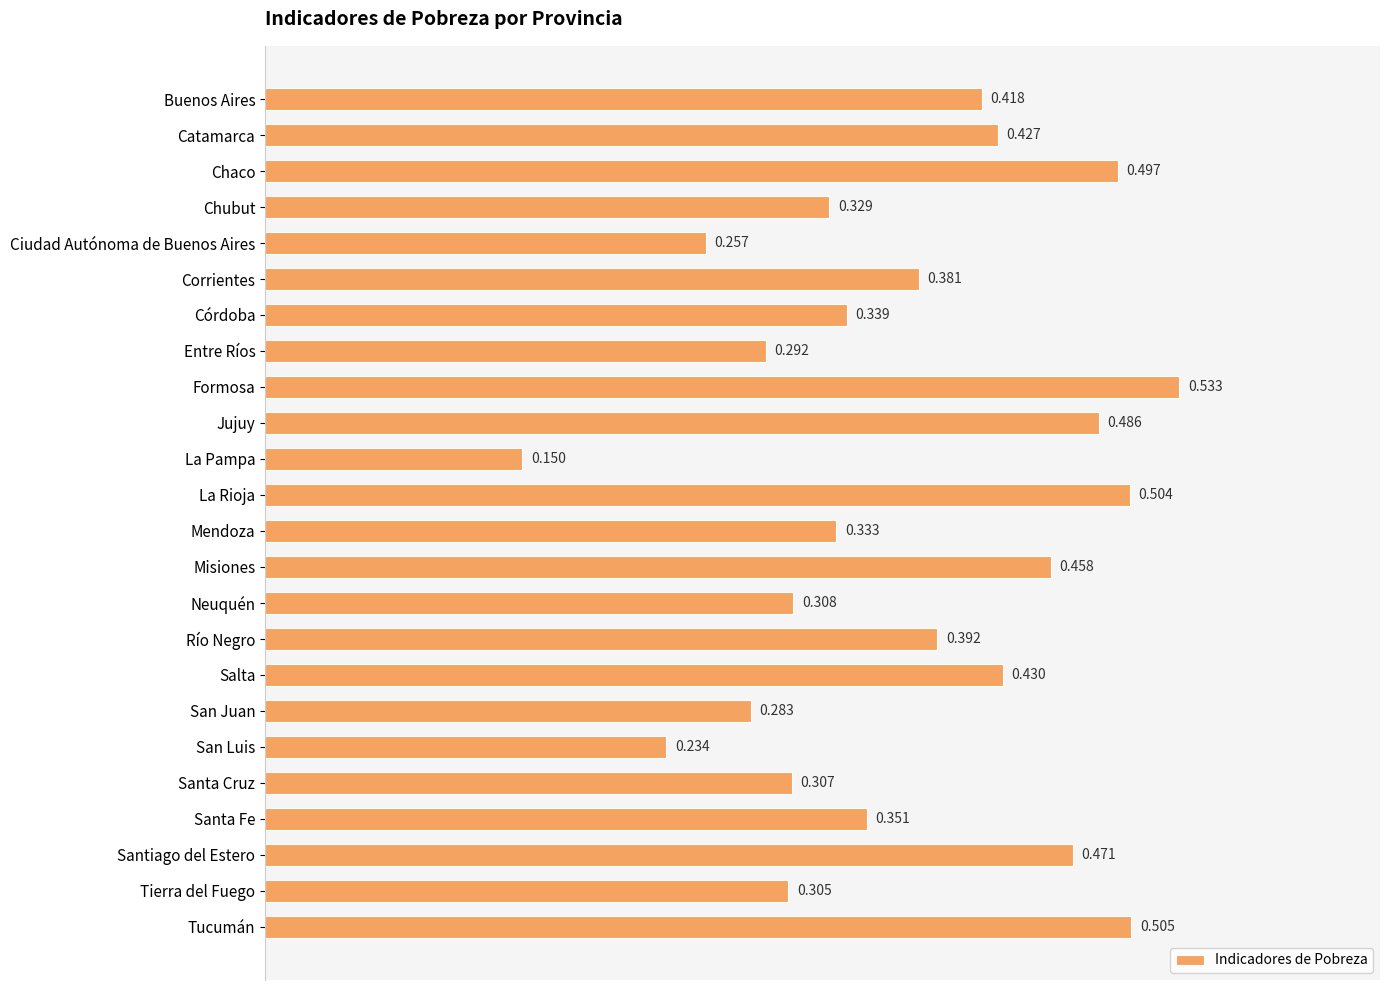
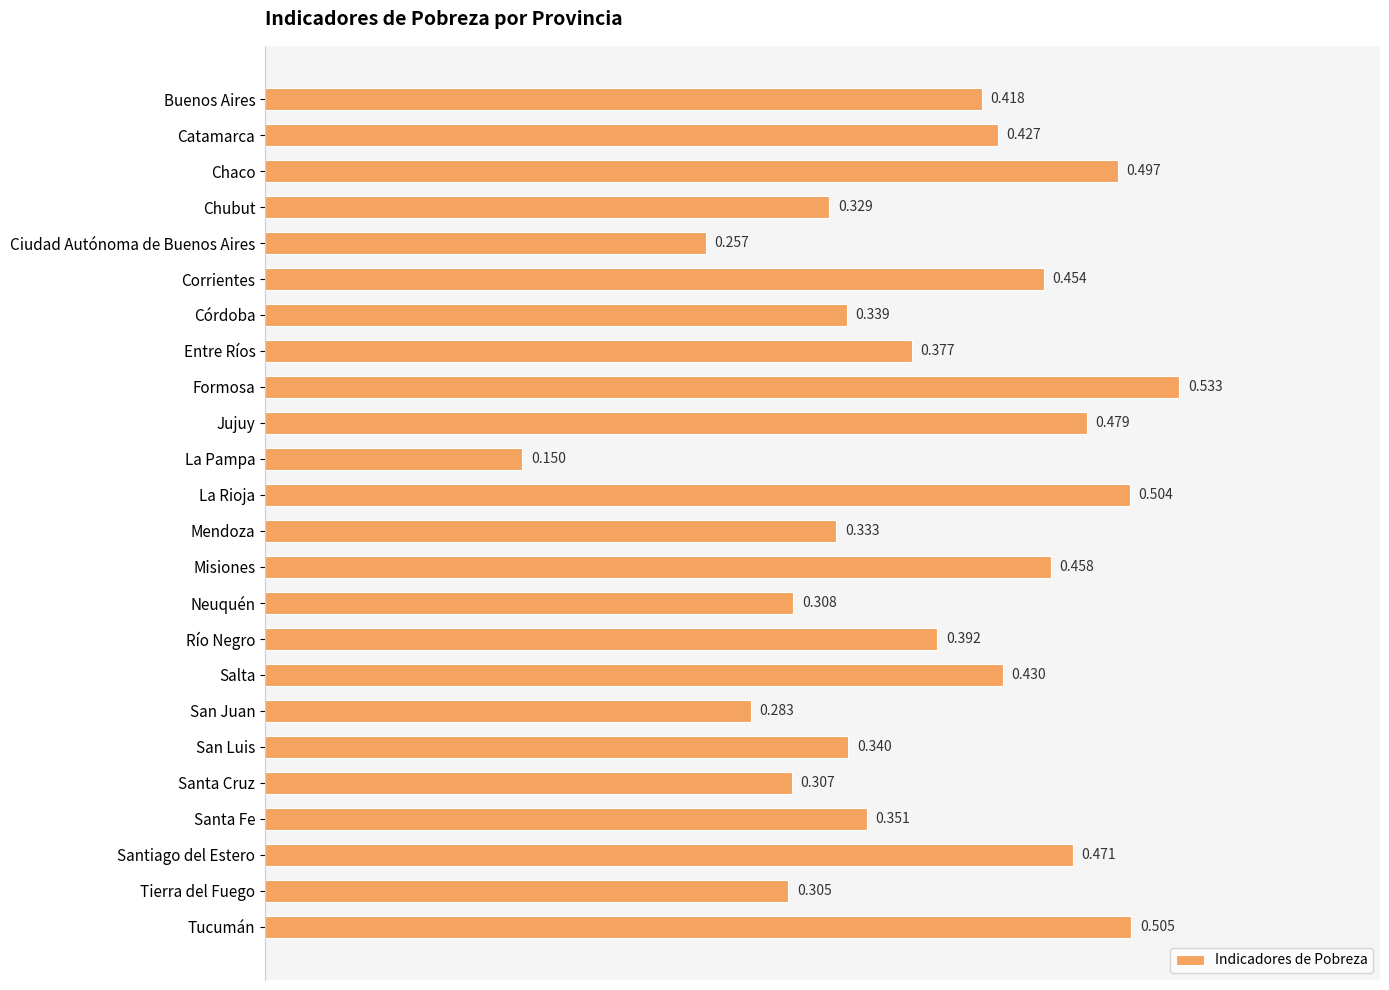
  {
    "Buenos Aires": 0.418,
    "Catamarca": 0.427,
    "Chaco": 0.497,
    "Chubut": 0.329,
    "Ciudad Autónoma de Buenos Aires": 0.257,
-   "Corrientes": 0.381,
+   "Corrientes": 0.454,
    "Córdoba": 0.339,
-   "Entre Ríos": 0.292,
+   "Entre Ríos": 0.377,
    "Formosa": 0.533,
-   "Jujuy": 0.486,
+   "Jujuy": 0.479,
    "La Pampa": 0.150,
    "La Rioja": 0.504,
    "Mendoza": 0.333,
    "Misiones": 0.458,
    "Neuquén": 0.308,
    "Río Negro": 0.392,
    "Salta": 0.430,
    "San Juan": 0.283,
-   "San Luis": 0.234,
+   "San Luis": 0.340,
    "Santa Cruz": 0.307,
    "Santa Fe": 0.351,
    "Santiago del Estero": 0.471,
    "Tierra del Fuego": 0.305,
    "Tucumán": 0.505
  }
